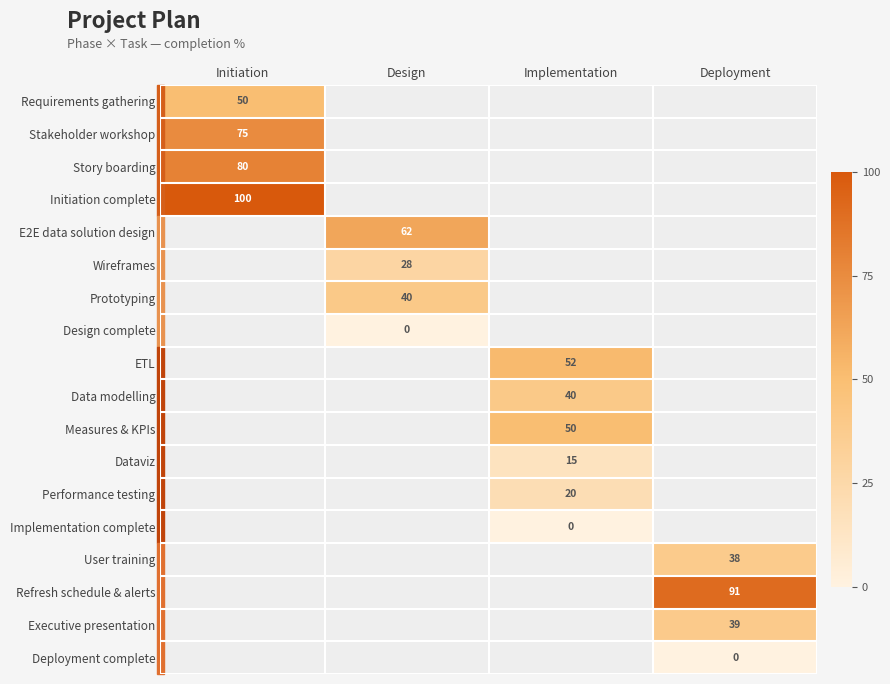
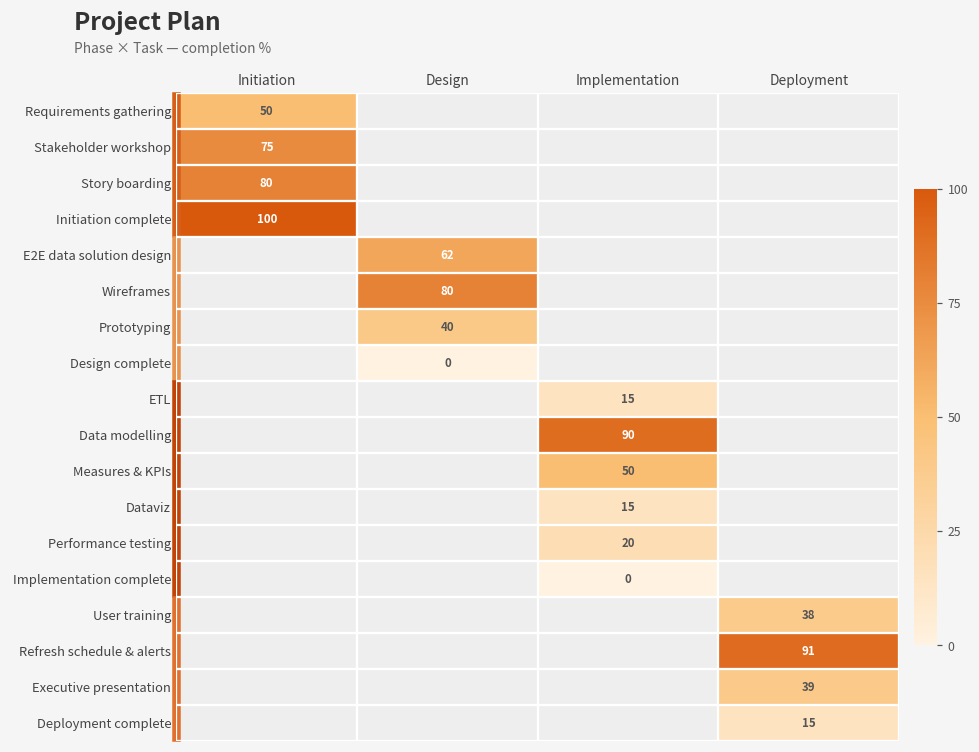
  {
    "Requirements gathering": {
      "Initiation": 50
    },
    "Stakeholder workshop": {
      "Initiation": 75
    },
    "Story boarding": {
      "Initiation": 80
    },
    "Initiation complete": {
      "Initiation": 100
    },
    "E2E data solution design": {
      "Design": 62
    },
    "Wireframes": {
-     "Design": 28
+     "Design": 80
    },
    "Prototyping": {
      "Design": 40
    },
    "Design complete": {
      "Design": 0
    },
    "ETL": {
-     "Implementation": 52
+     "Implementation": 15
    },
    "Data modelling": {
-     "Implementation": 40
+     "Implementation": 90
    },
    "Measures & KPIs": {
      "Implementation": 50
    },
    "Dataviz": {
      "Implementation": 15
    },
    "Performance testing": {
      "Implementation": 20
    },
    "Implementation complete": {
      "Implementation": 0
    },
    "User training": {
      "Deployment": 38
    },
    "Refresh schedule & alerts": {
      "Deployment": 91
    },
    "Executive presentation": {
      "Deployment": 39
    },
    "Deployment complete": {
-     "Deployment": 0
+     "Deployment": 15
    }
  }
